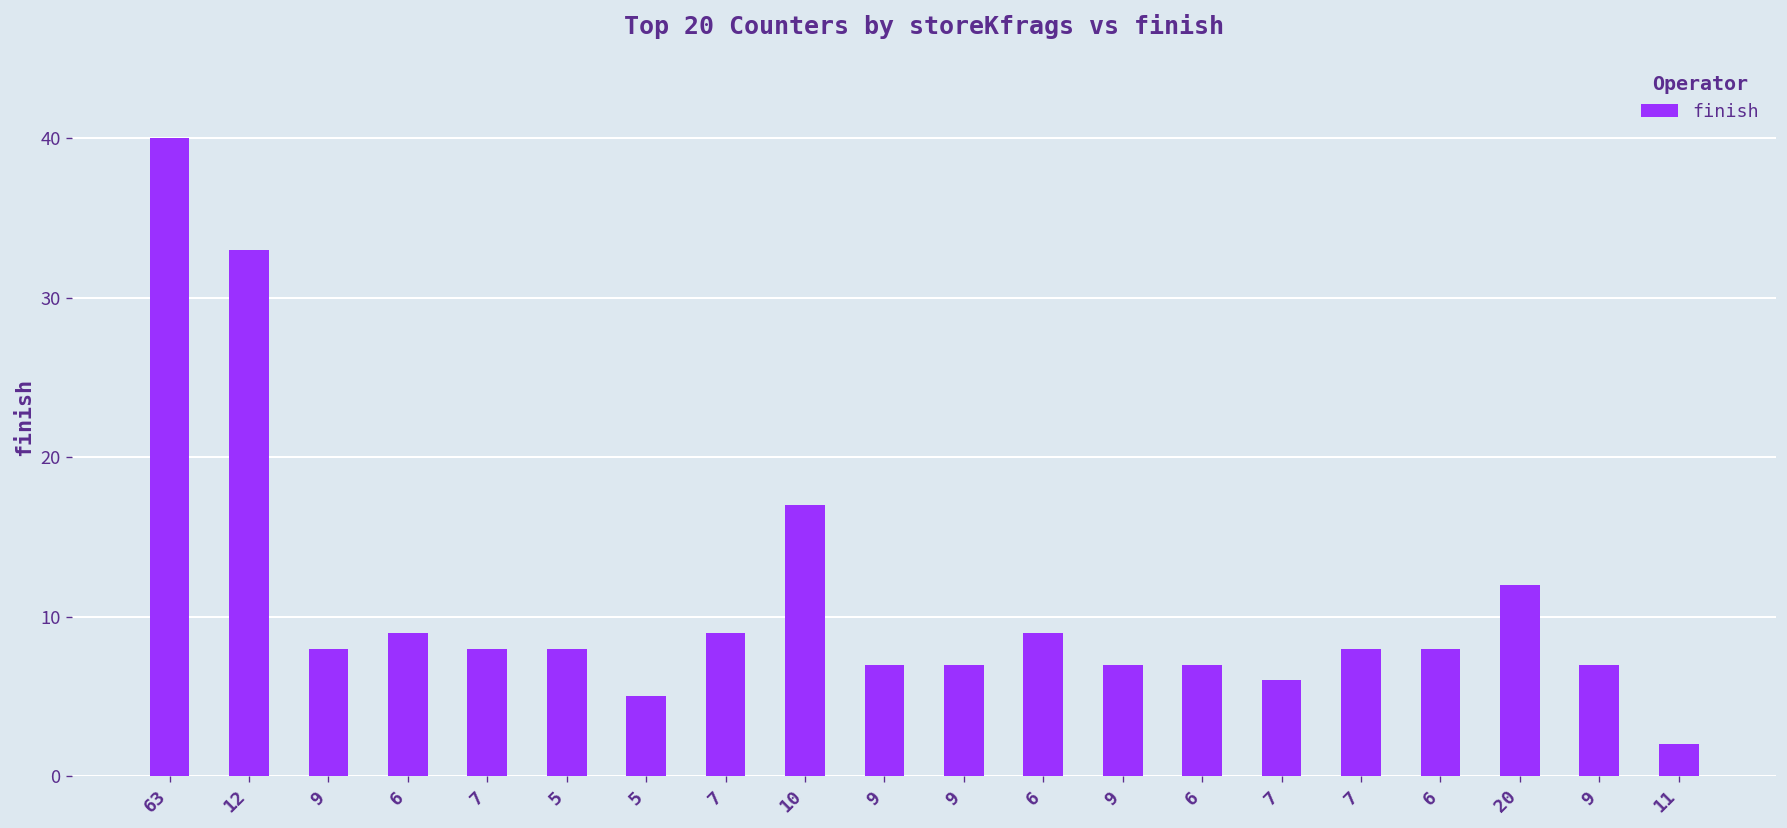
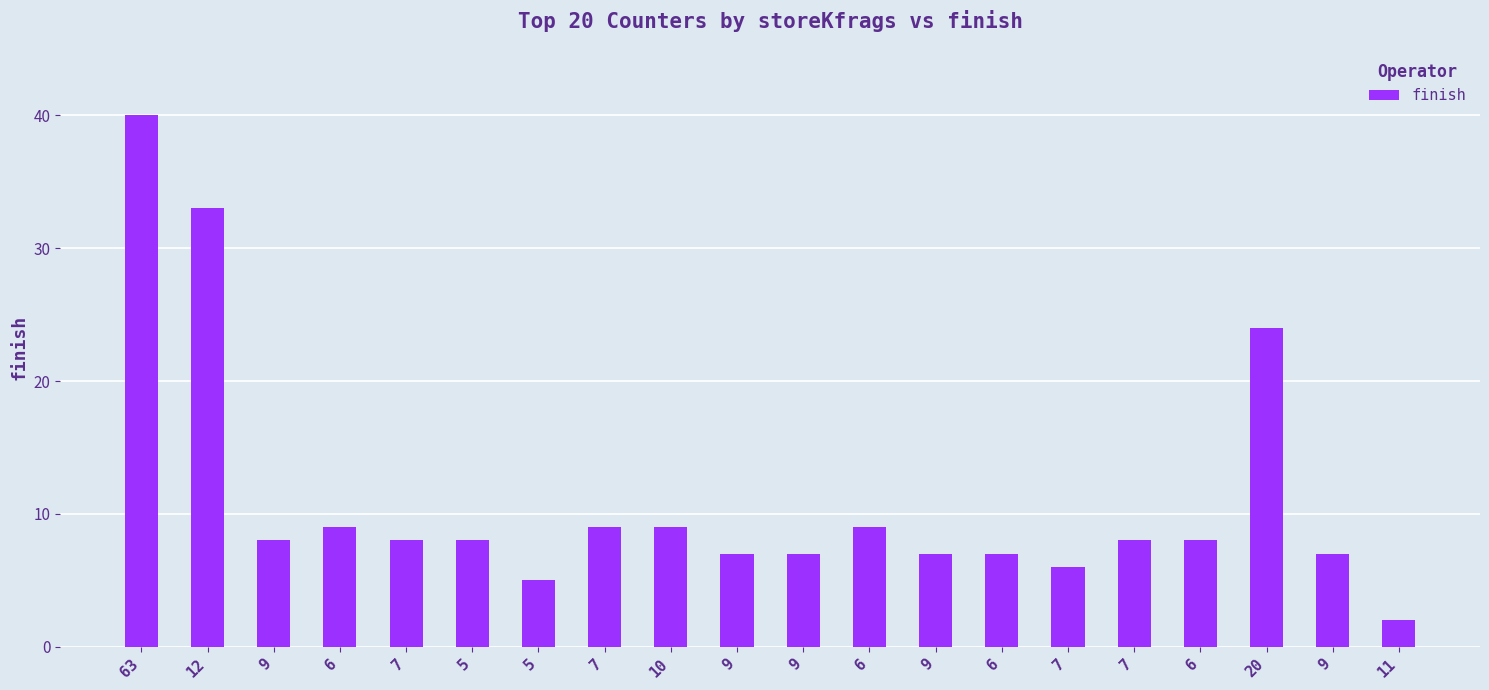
  {
    "63": 40,
    "12": 33,
-   "10": 17,
-   "20": 12,
+   "10": 9,
+   "20": 24,
    "11": 2
  }
